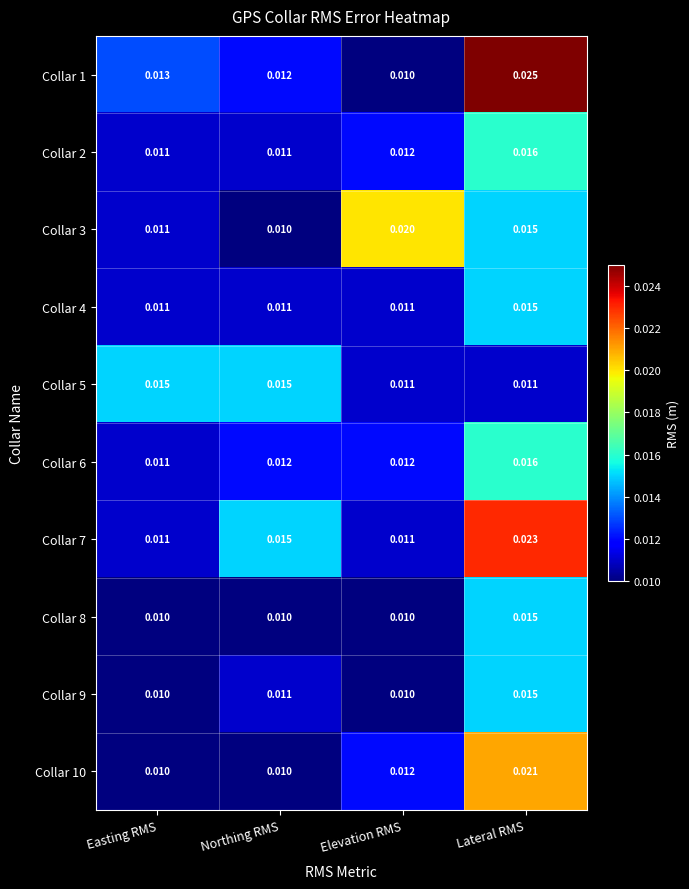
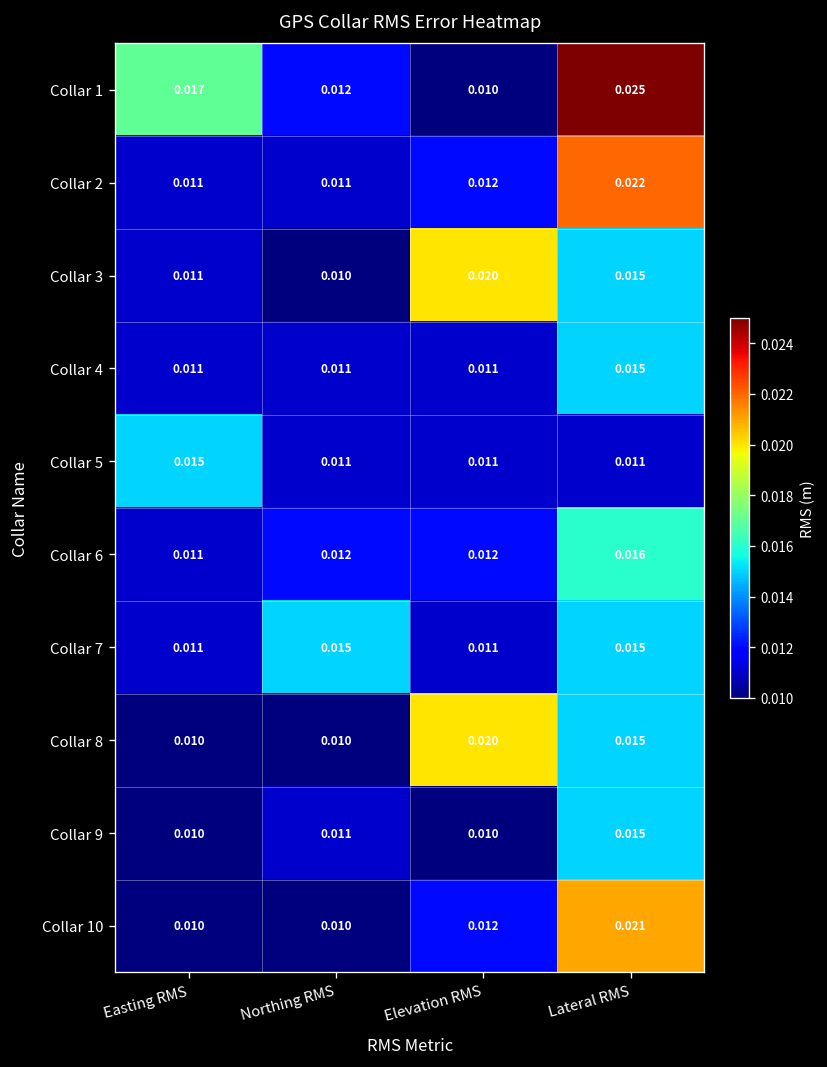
  {
    "Collar 1": {
-     "Easting RMS": 0.013,
+     "Easting RMS": 0.017,
      "Northing RMS": 0.012,
      "Elevation RMS": 0.010,
      "Lateral RMS": 0.025
    },
    "Collar 2": {
      "Easting RMS": 0.011,
      "Northing RMS": 0.011,
      "Elevation RMS": 0.012,
-     "Lateral RMS": 0.016
+     "Lateral RMS": 0.022
    },
    "Collar 3": {
      "Easting RMS": 0.011,
      "Northing RMS": 0.010,
      "Elevation RMS": 0.020,
      "Lateral RMS": 0.015
    },
    "Collar 4": {
      "Easting RMS": 0.011,
      "Northing RMS": 0.011,
      "Elevation RMS": 0.011,
      "Lateral RMS": 0.015
    },
    "Collar 5": {
      "Easting RMS": 0.015,
-     "Northing RMS": 0.015,
+     "Northing RMS": 0.011,
      "Elevation RMS": 0.011,
      "Lateral RMS": 0.011
    },
    "Collar 6": {
      "Easting RMS": 0.011,
      "Northing RMS": 0.012,
      "Elevation RMS": 0.012,
      "Lateral RMS": 0.016
    },
    "Collar 7": {
      "Easting RMS": 0.011,
      "Northing RMS": 0.015,
      "Elevation RMS": 0.011,
-     "Lateral RMS": 0.023
+     "Lateral RMS": 0.015
    },
    "Collar 8": {
      "Easting RMS": 0.010,
      "Northing RMS": 0.010,
-     "Elevation RMS": 0.010,
+     "Elevation RMS": 0.020,
      "Lateral RMS": 0.015
    },
    "Collar 9": {
      "Easting RMS": 0.010,
      "Northing RMS": 0.011,
      "Elevation RMS": 0.010,
      "Lateral RMS": 0.015
    },
    "Collar 10": {
      "Easting RMS": 0.010,
      "Northing RMS": 0.010,
      "Elevation RMS": 0.012,
      "Lateral RMS": 0.021
    }
  }
